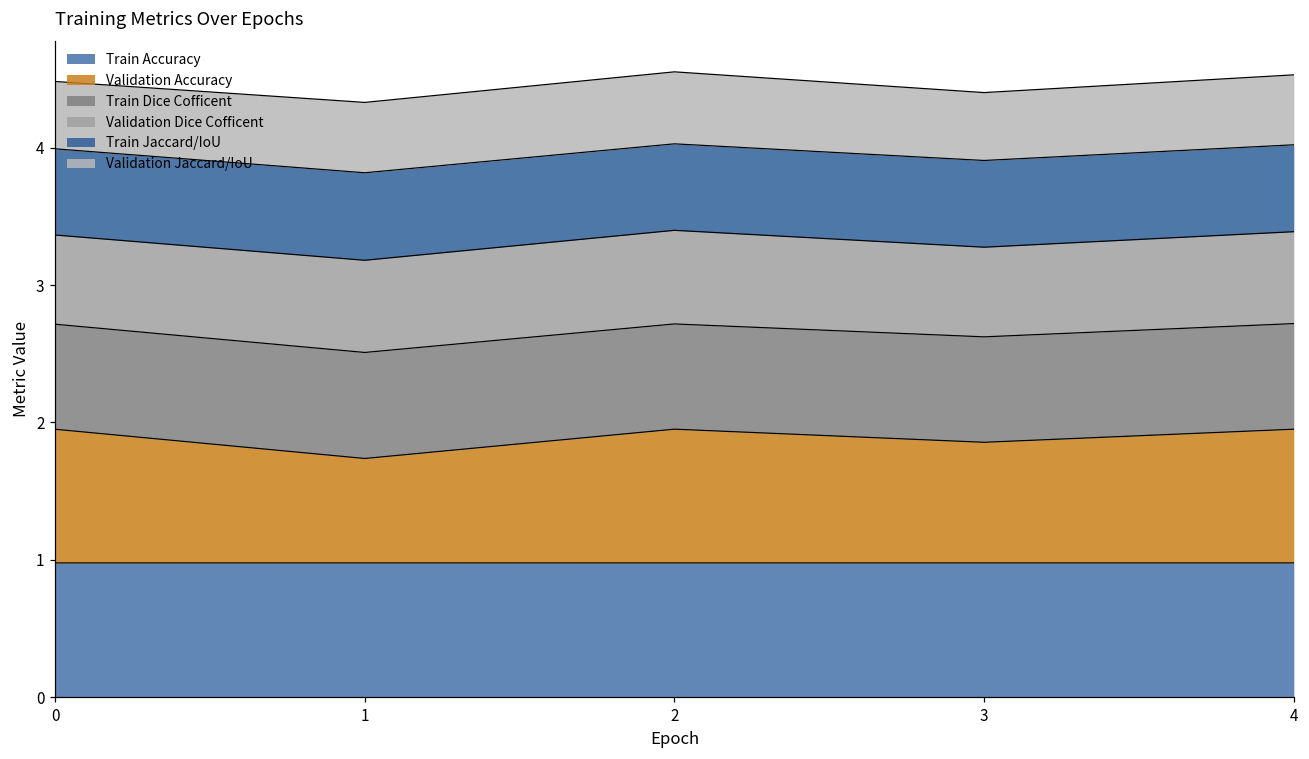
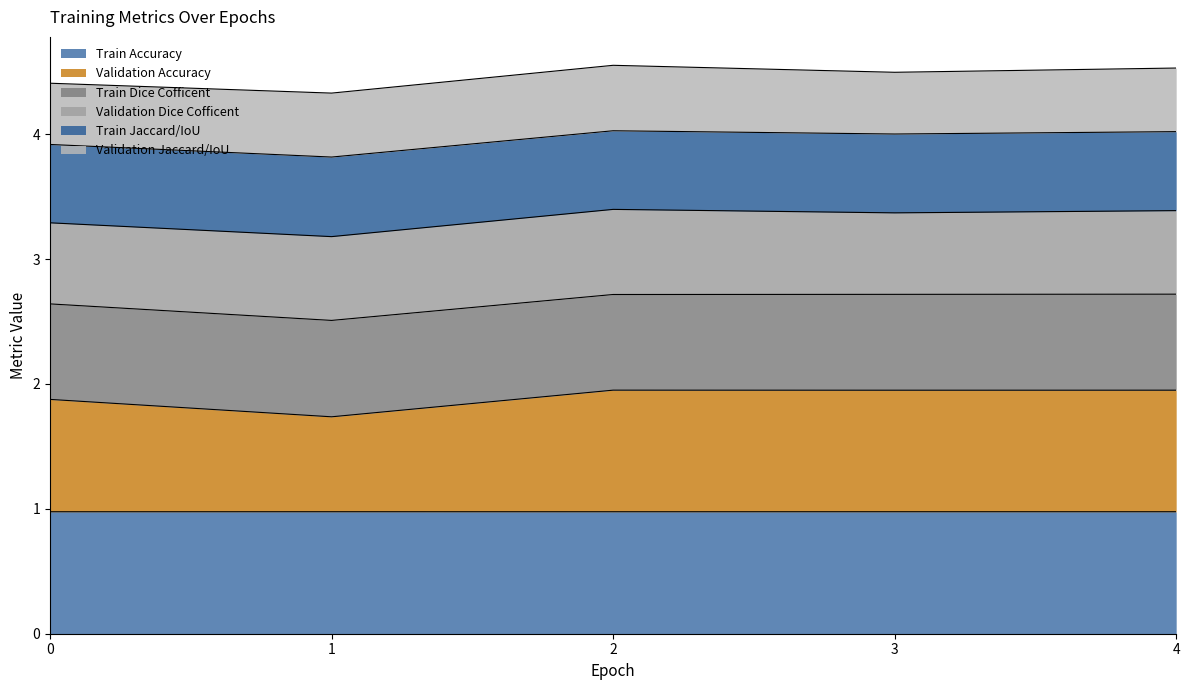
  {
    "Validation Accuracy": {
-     "0": 0.97,
+     "0": 0.90,
      "1": 0.76,
      "2": 0.97,
-     "3": 0.88,
+     "3": 0.97,
      "4": 0.97
    }
  }
